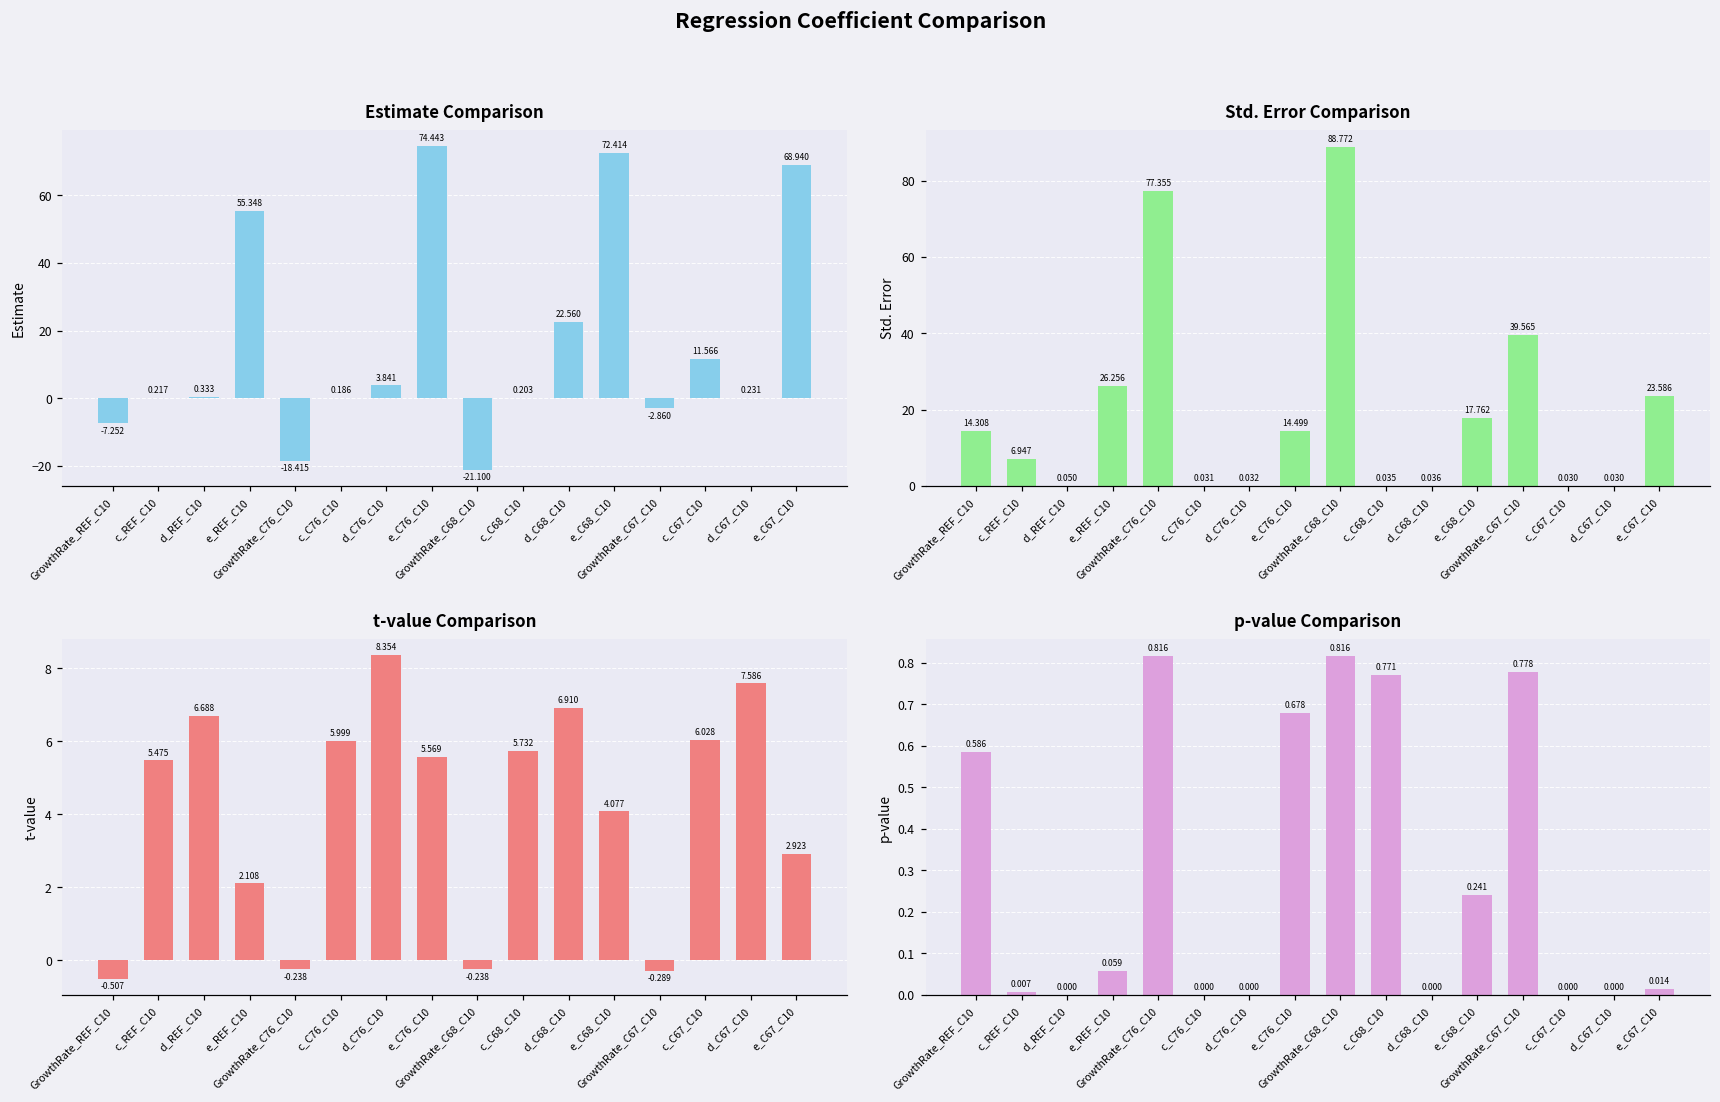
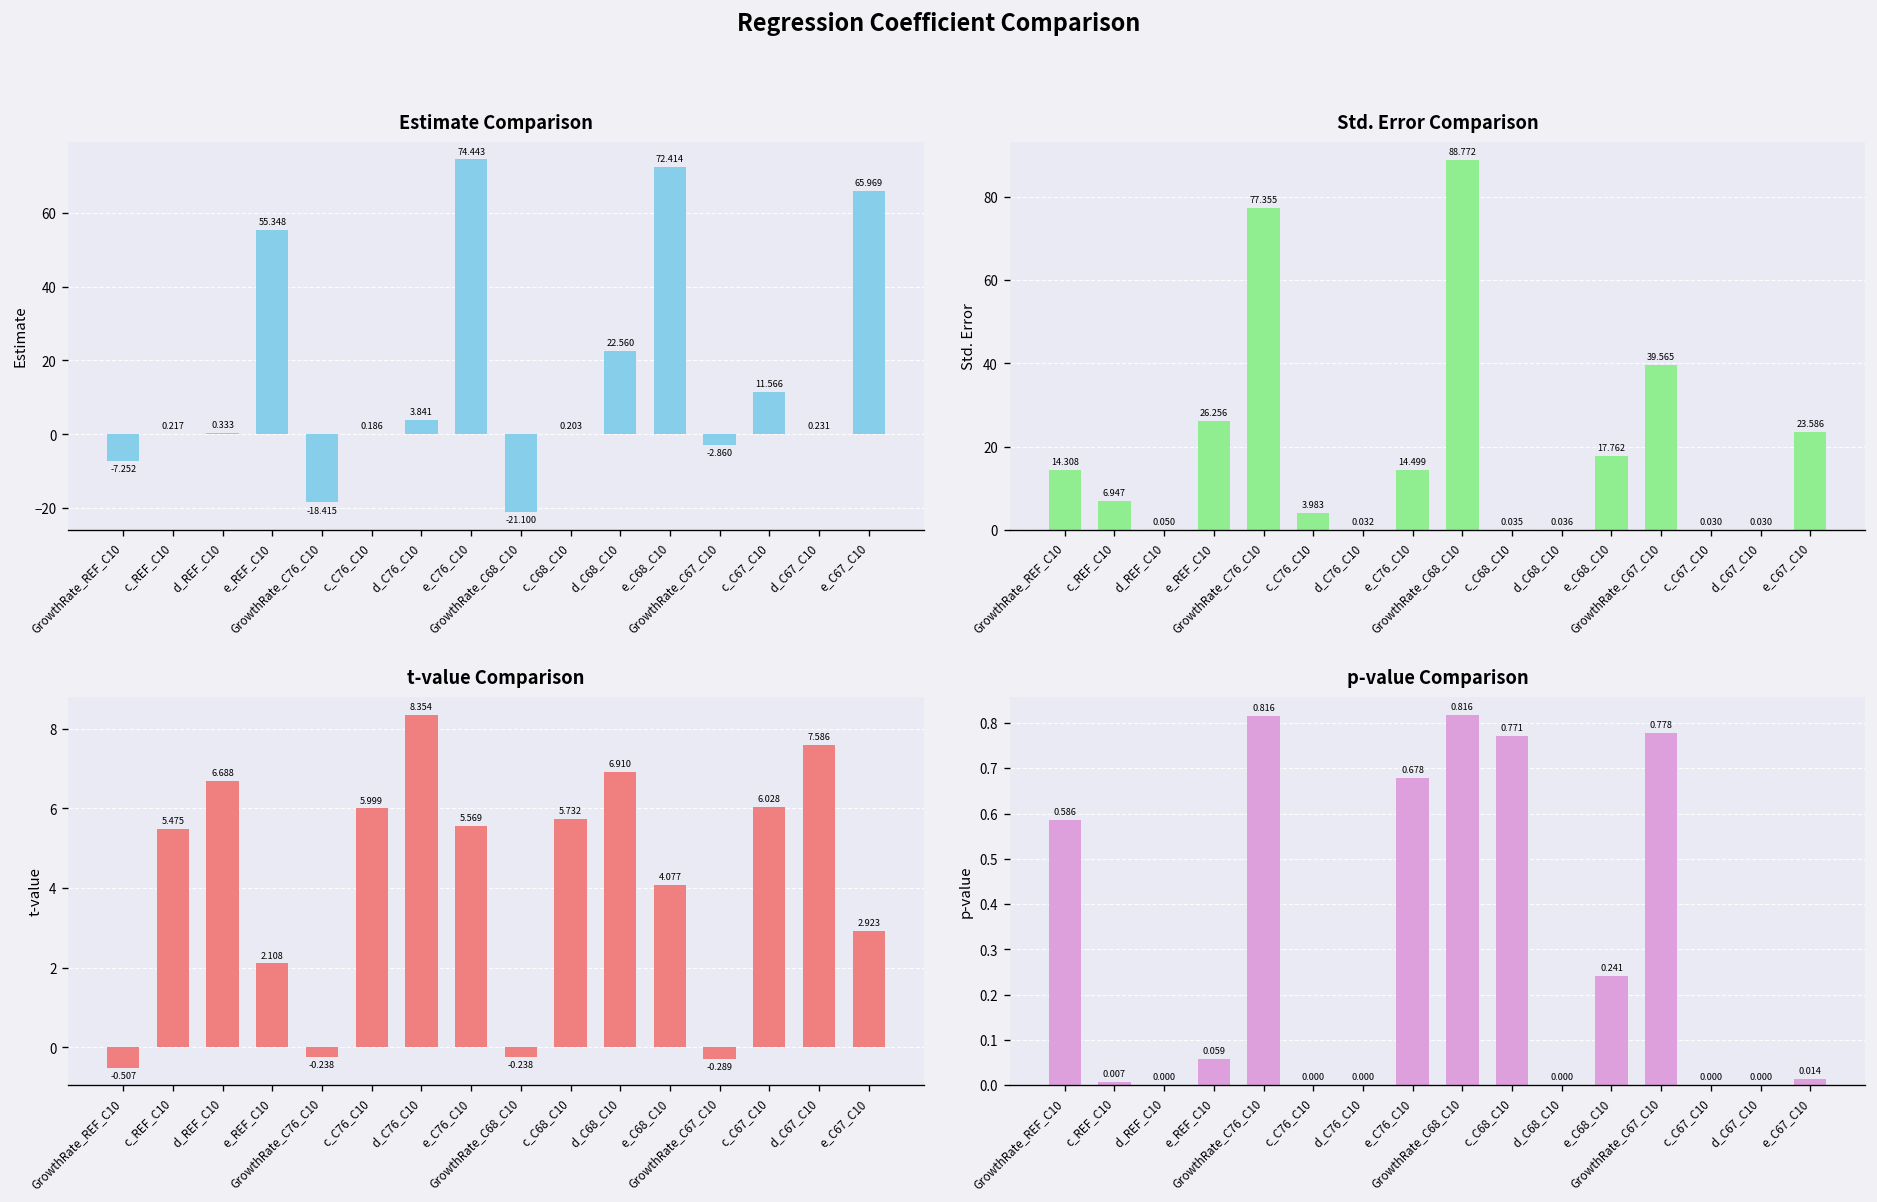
  {
    "Estimate Comparison": {
      "GrowthRate_REF_C10": -7.252,
      "c_REF_C10": 0.217,
      "d_REF_C10": 0.333,
      "e_REF_C10": 55.348,
      "GrowthRate_C76_C10": -18.415,
      "c_C76_C10": 0.186,
      "d_C76_C10": 3.841,
      "e_C76_C10": 74.443,
      "GrowthRate_C68_C10": -21.100,
      "c_C68_C10": 0.203,
      "d_C68_C10": 22.560,
      "e_C68_C10": 72.414,
      "GrowthRate_C67_C10": -2.860,
      "c_C67_C10": 11.566,
      "d_C67_C10": 0.231,
-     "e_C67_C10": 68.940
+     "e_C67_C10": 65.969
    },
    "Std. Error Comparison": {
      "GrowthRate_REF_C10": 14.308,
      "c_REF_C10": 6.947,
      "d_REF_C10": 0.050,
      "e_REF_C10": 26.256,
      "GrowthRate_C76_C10": 77.355,
-     "c_C76_C10": 0.031,
+     "c_C76_C10": 3.983,
      "d_C76_C10": 0.032,
      "e_C76_C10": 14.499,
      "GrowthRate_C68_C10": 88.772,
      "c_C68_C10": 0.035,
      "d_C68_C10": 0.036,
      "e_C68_C10": 17.762,
      "GrowthRate_C67_C10": 39.565,
      "c_C67_C10": 0.030,
      "d_C67_C10": 0.030,
      "e_C67_C10": 23.586
    },
    "t-value Comparison": {
      "GrowthRate_REF_C10": -0.507,
      "c_REF_C10": 5.475,
      "d_REF_C10": 6.688,
      "e_REF_C10": 2.108,
      "GrowthRate_C76_C10": -0.238,
      "c_C76_C10": 5.999,
      "d_C76_C10": 8.354,
      "e_C76_C10": 5.569,
      "GrowthRate_C68_C10": -0.238,
      "c_C68_C10": 5.732,
      "d_C68_C10": 6.910,
      "e_C68_C10": 4.077,
      "GrowthRate_C67_C10": -0.289,
      "c_C67_C10": 6.028,
      "d_C67_C10": 7.586,
      "e_C67_C10": 2.923
    },
    "p-value Comparison": {
      "GrowthRate_REF_C10": 0.586,
      "c_REF_C10": 0.007,
      "d_REF_C10": 0.000,
      "e_REF_C10": 0.059,
      "GrowthRate_C76_C10": 0.816,
      "c_C76_C10": 0.000,
      "d_C76_C10": 0.000,
      "e_C76_C10": 0.678,
      "GrowthRate_C68_C10": 0.816,
      "c_C68_C10": 0.771,
      "d_C68_C10": 0.000,
      "e_C68_C10": 0.241,
      "GrowthRate_C67_C10": 0.778,
      "c_C67_C10": 0.000,
      "d_C67_C10": 0.000,
      "e_C67_C10": 0.014
    }
  }
